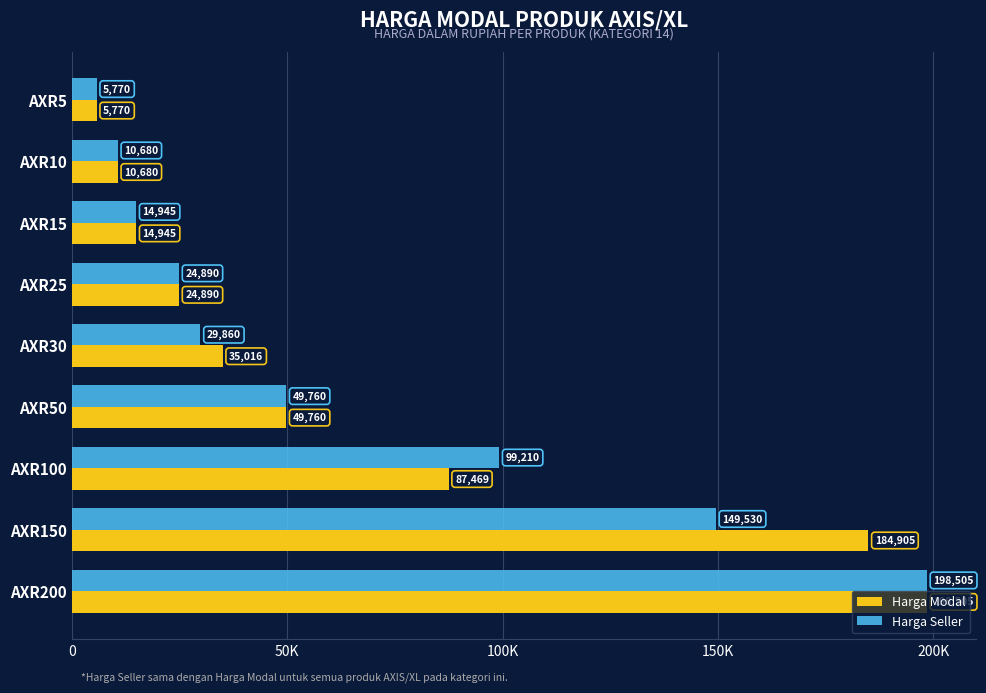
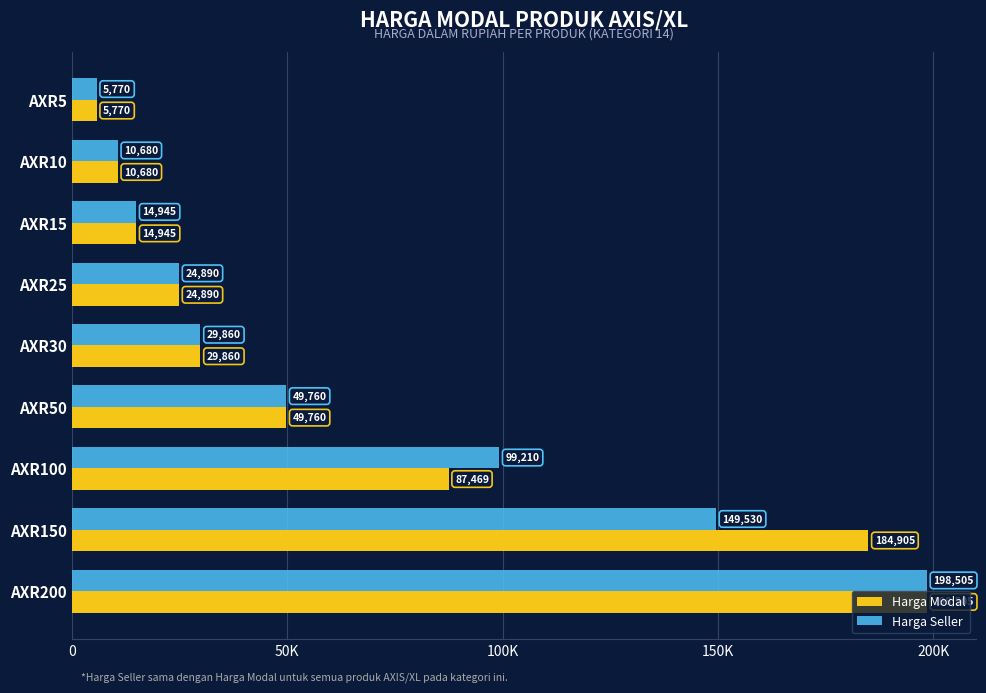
  {
    "Harga Modal": {
-     "AXR30": "35,016"
+     "AXR30": "29,860"
    }
  }
